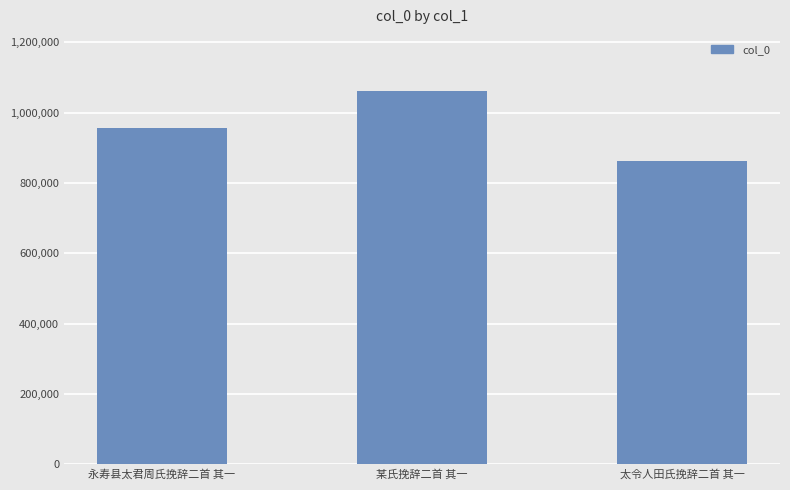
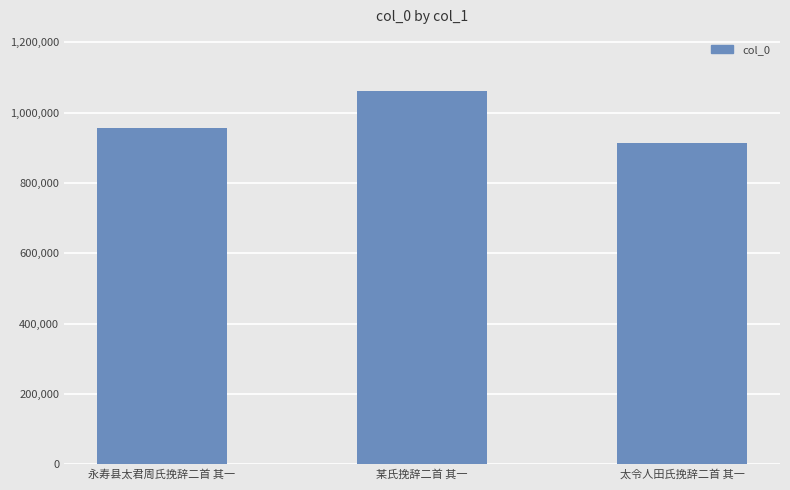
  {
    "永寿县太君周氏挽辞二首 其一": "960,000",
    "某氏挽辞二首 其一": "1,060,000",
-   "太令人田氏挽辞二首 其一": "860,000"
+   "太令人田氏挽辞二首 其一": "910,000"
  }
